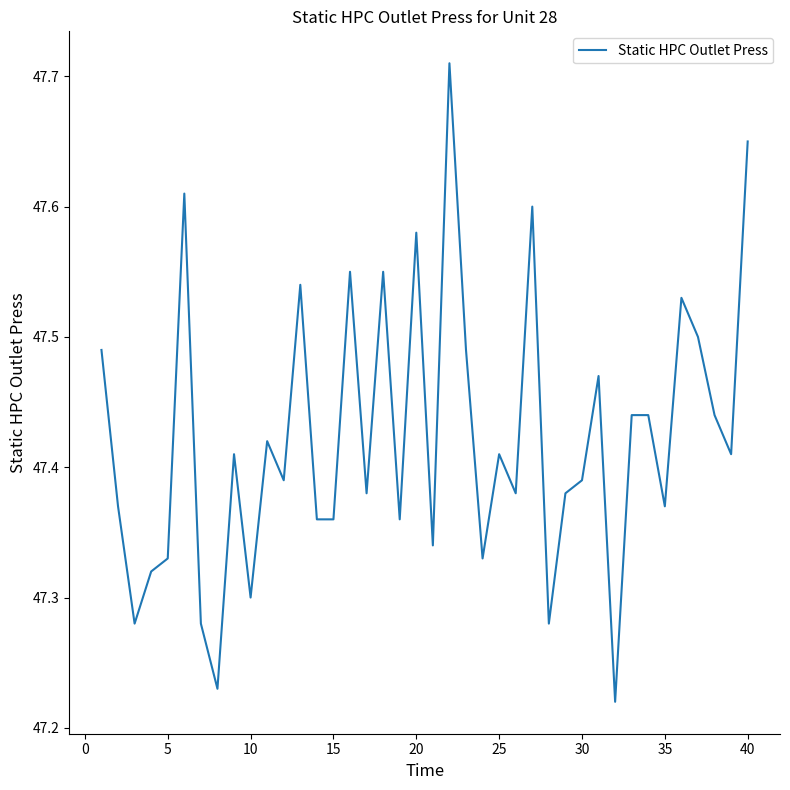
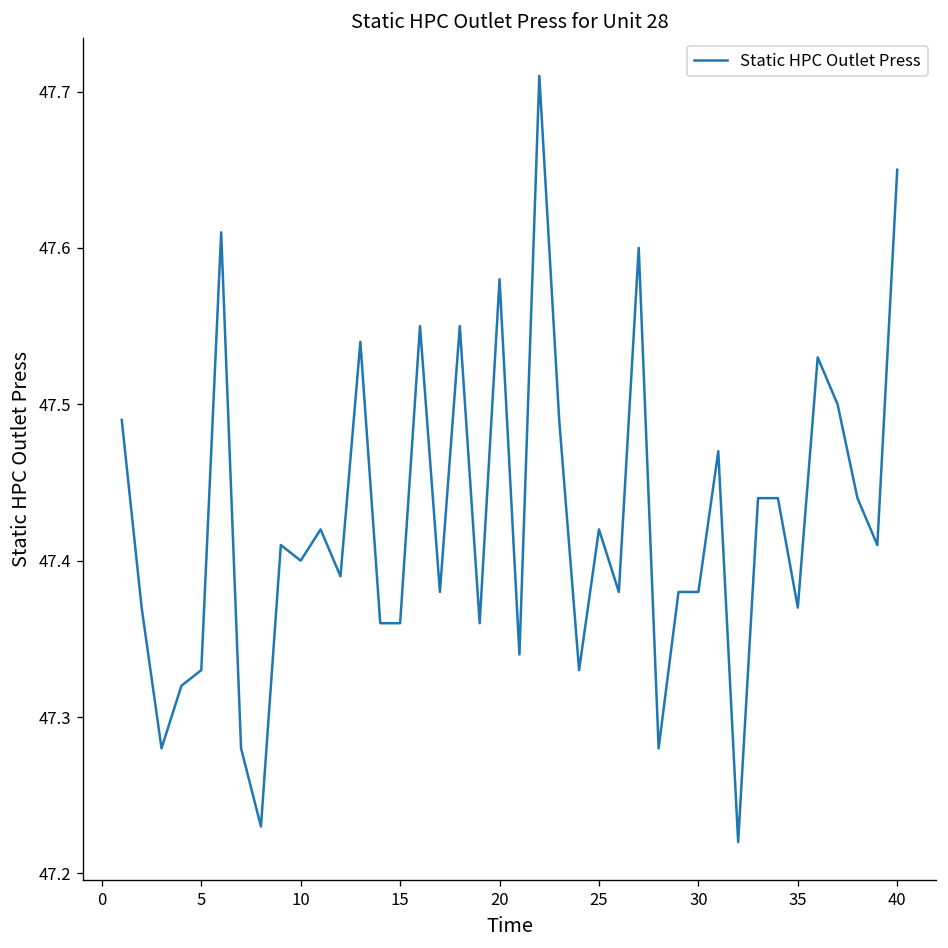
  {
    "5": 47.33,
-   "10": 47.3,
+   "10": 47.4,
    "15": 47.36,
    "20": 47.58,
-   "25": 47.41,
-   "30": 47.39,
+   "25": 47.42,
+   "30": 47.38,
    "35": 47.37,
    "40": 47.65
  }
